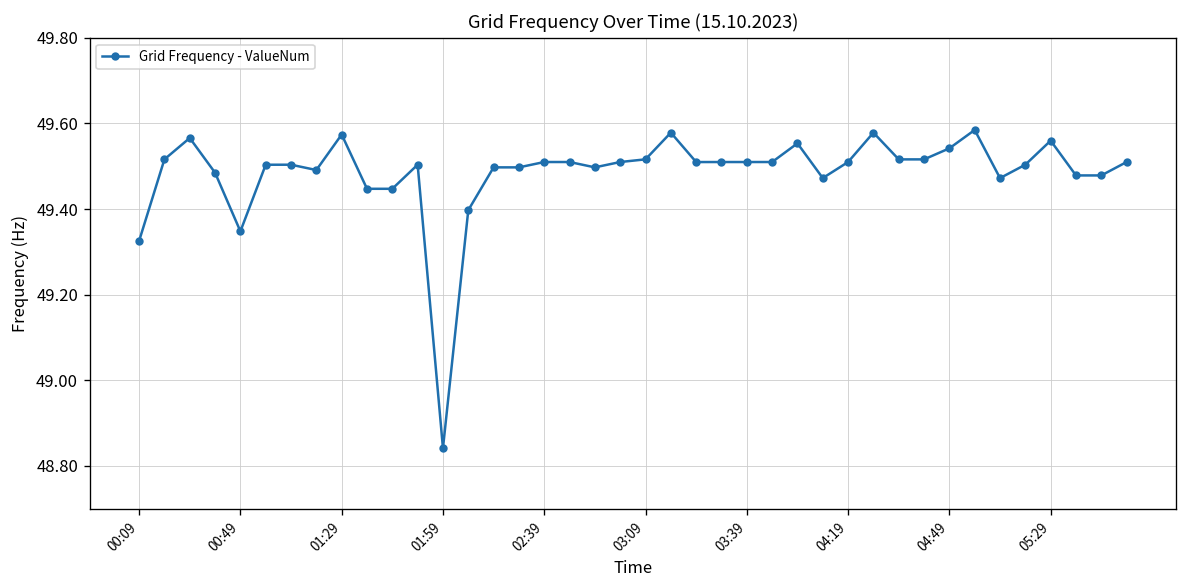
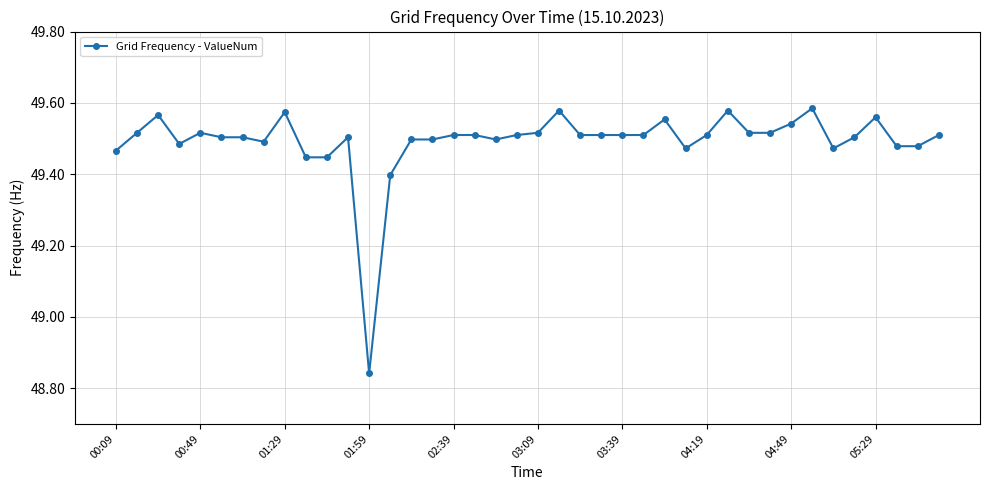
  {
-   "00:09": 49.33,
-   "00:49": 49.35,
+   "00:09": 49.47,
+   "00:49": 49.52,
    "01:29": 49.57,
    "01:59": 48.84,
    "03:09": 49.52,
    "04:19": 49.51,
    "04:49": 49.54,
    "05:29": 49.56
  }
